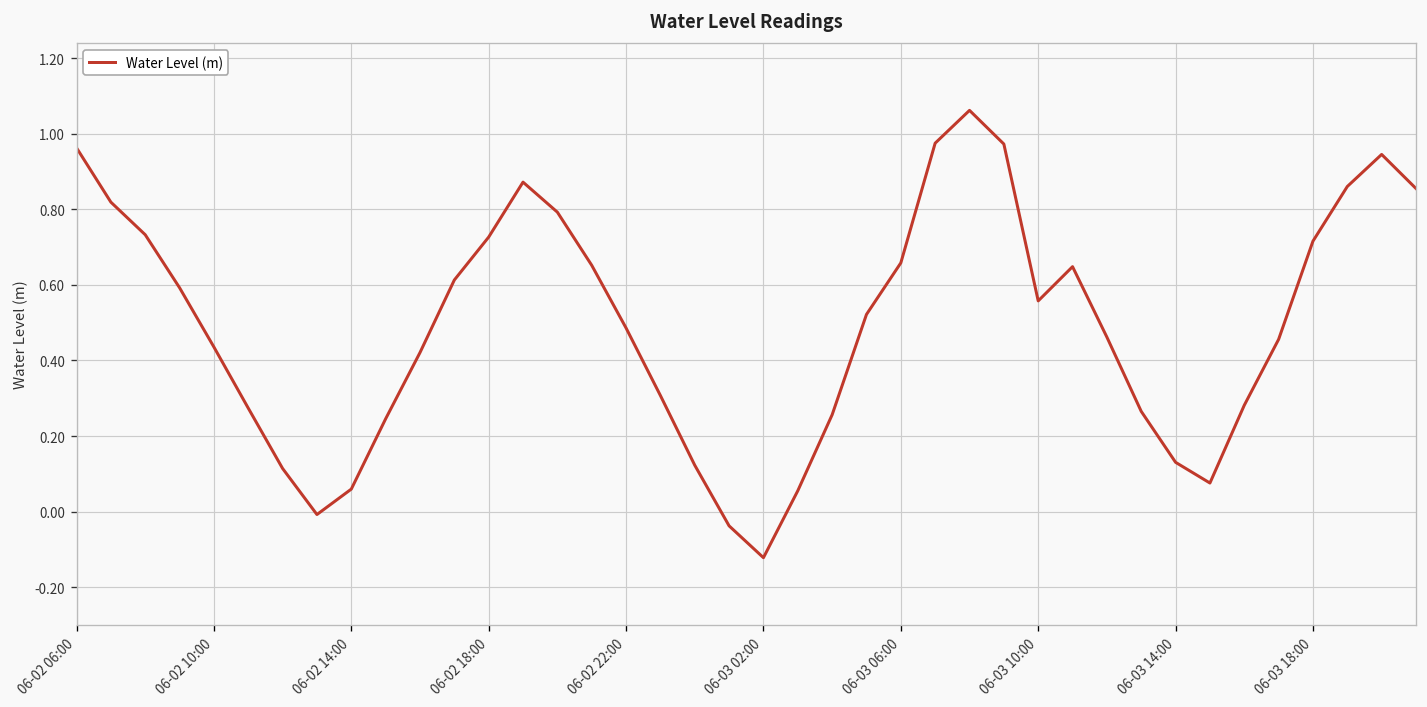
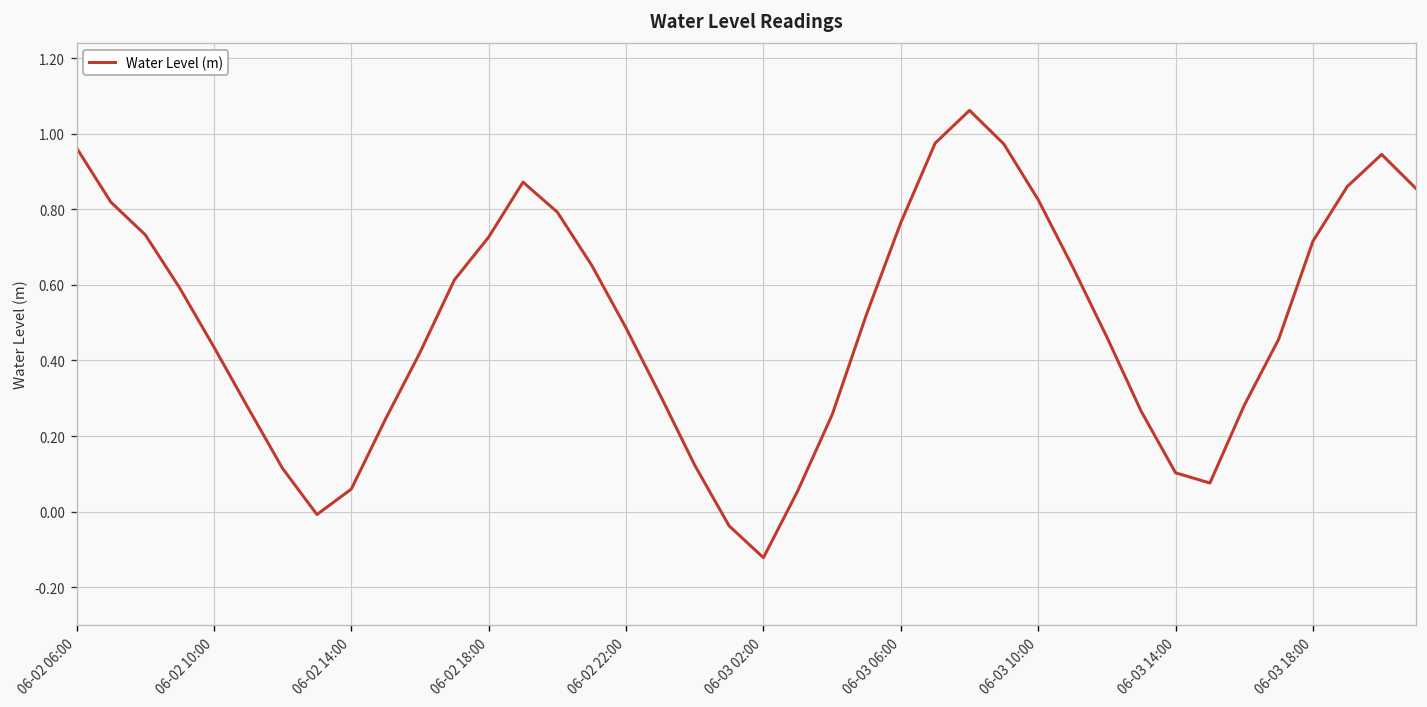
  {
    "06-02 06:00": 0.96,
    "06-02 10:00": 0.44,
    "06-02 14:00": 0.06,
    "06-02 18:00": 0.73,
    "06-02 22:00": 0.49,
    "06-03 02:00": -0.12,
-   "06-03 06:00": 0.66,
-   "06-03 10:00": 0.56,
-   "06-03 14:00": 0.13,
+   "06-03 06:00": 0.76,
+   "06-03 10:00": 0.83,
+   "06-03 14:00": 0.10,
    "06-03 18:00": 0.72
  }
